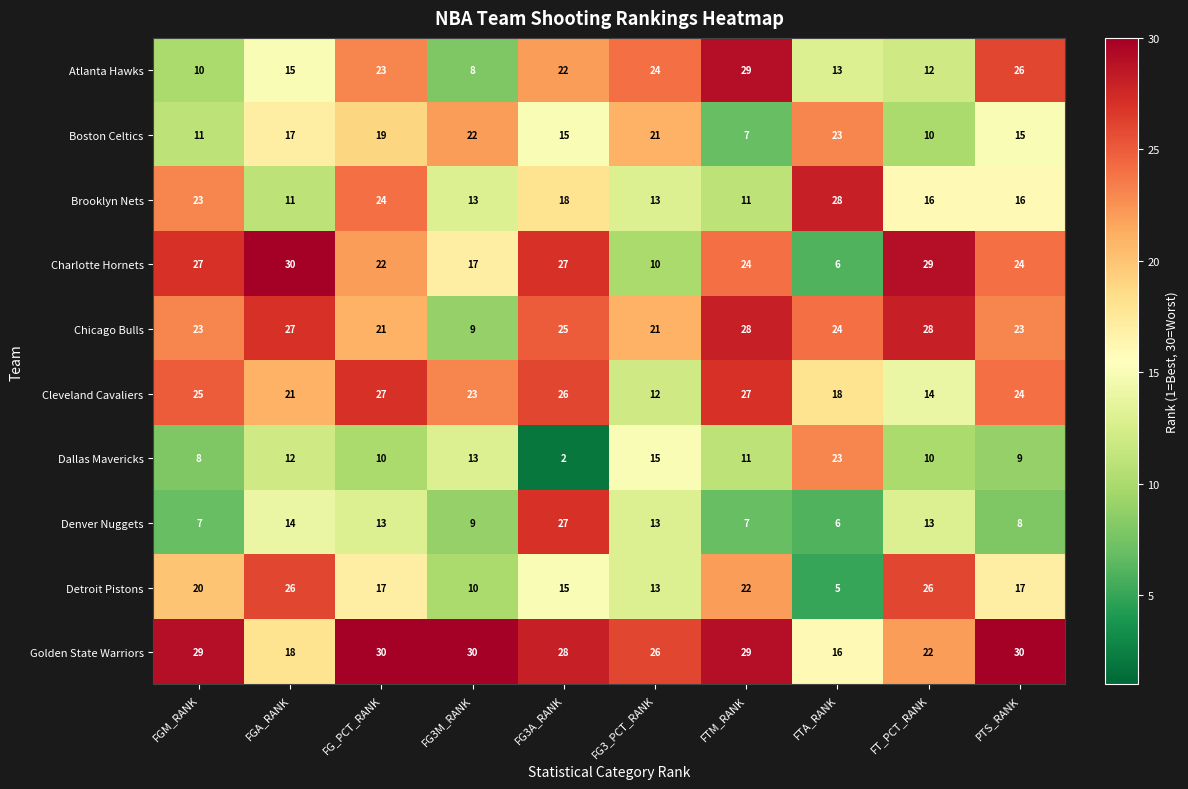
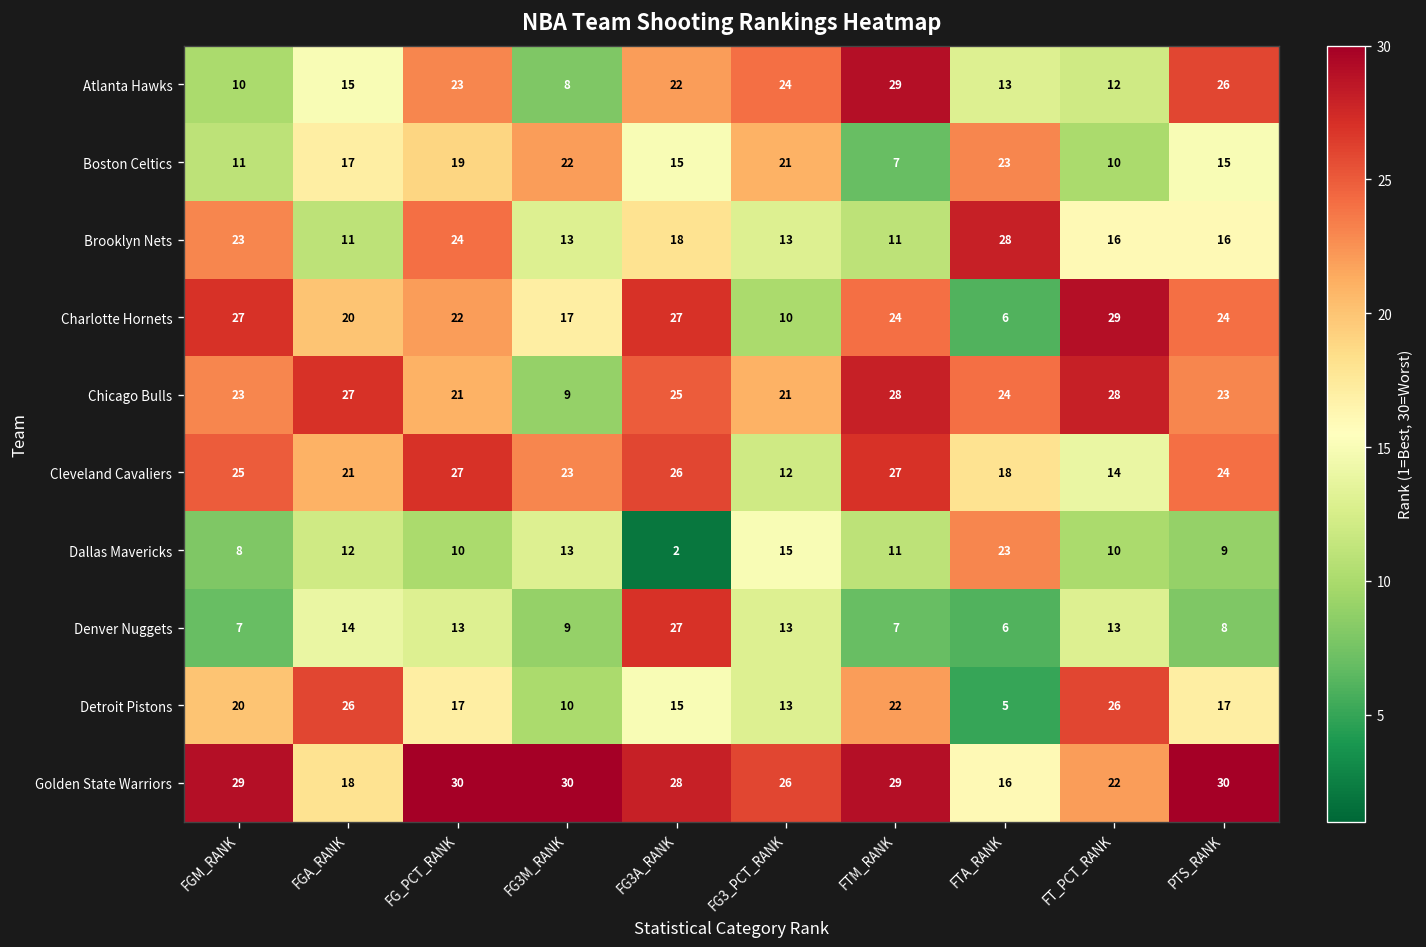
  {
    "Atlanta Hawks": {
      "FGM_RANK": 10,
      "FGA_RANK": 15,
      "FG_PCT_RANK": 23,
      "FG3M_RANK": 8,
      "FG3A_RANK": 22,
      "FG3_PCT_RANK": 24,
      "FTM_RANK": 29,
      "FTA_RANK": 13,
      "FT_PCT_RANK": 12,
      "PTS_RANK": 26
    },
    "Boston Celtics": {
      "FGM_RANK": 11,
      "FGA_RANK": 17,
      "FG_PCT_RANK": 19,
      "FG3M_RANK": 22,
      "FG3A_RANK": 15,
      "FG3_PCT_RANK": 21,
      "FTM_RANK": 7,
      "FTA_RANK": 23,
      "FT_PCT_RANK": 10,
      "PTS_RANK": 15
    },
    "Brooklyn Nets": {
      "FGM_RANK": 23,
      "FGA_RANK": 11,
      "FG_PCT_RANK": 24,
      "FG3M_RANK": 13,
      "FG3A_RANK": 18,
      "FG3_PCT_RANK": 13,
      "FTM_RANK": 11,
      "FTA_RANK": 28,
      "FT_PCT_RANK": 16,
      "PTS_RANK": 16
    },
    "Charlotte Hornets": {
      "FGM_RANK": 27,
-     "FGA_RANK": 30,
+     "FGA_RANK": 20,
      "FG_PCT_RANK": 22,
      "FG3M_RANK": 17,
      "FG3A_RANK": 27,
      "FG3_PCT_RANK": 10,
      "FTM_RANK": 24,
      "FTA_RANK": 6,
      "FT_PCT_RANK": 29,
      "PTS_RANK": 24
    },
    "Chicago Bulls": {
      "FGM_RANK": 23,
      "FGA_RANK": 27,
      "FG_PCT_RANK": 21,
      "FG3M_RANK": 9,
      "FG3A_RANK": 25,
      "FG3_PCT_RANK": 21,
      "FTM_RANK": 28,
      "FTA_RANK": 24,
      "FT_PCT_RANK": 28,
      "PTS_RANK": 23
    },
    "Cleveland Cavaliers": {
      "FGM_RANK": 25,
      "FGA_RANK": 21,
      "FG_PCT_RANK": 27,
      "FG3M_RANK": 23,
      "FG3A_RANK": 26,
      "FG3_PCT_RANK": 12,
      "FTM_RANK": 27,
      "FTA_RANK": 18,
      "FT_PCT_RANK": 14,
      "PTS_RANK": 24
    },
    "Dallas Mavericks": {
      "FGM_RANK": 8,
      "FGA_RANK": 12,
      "FG_PCT_RANK": 10,
      "FG3M_RANK": 13,
      "FG3A_RANK": 2,
      "FG3_PCT_RANK": 15,
      "FTM_RANK": 11,
      "FTA_RANK": 23,
      "FT_PCT_RANK": 10,
      "PTS_RANK": 9
    },
    "Denver Nuggets": {
      "FGM_RANK": 7,
      "FGA_RANK": 14,
      "FG_PCT_RANK": 13,
      "FG3M_RANK": 9,
      "FG3A_RANK": 27,
      "FG3_PCT_RANK": 13,
      "FTM_RANK": 7,
      "FTA_RANK": 6,
      "FT_PCT_RANK": 13,
      "PTS_RANK": 8
    },
    "Detroit Pistons": {
      "FGM_RANK": 20,
      "FGA_RANK": 26,
      "FG_PCT_RANK": 17,
      "FG3M_RANK": 10,
      "FG3A_RANK": 15,
      "FG3_PCT_RANK": 13,
      "FTM_RANK": 22,
      "FTA_RANK": 5,
      "FT_PCT_RANK": 26,
      "PTS_RANK": 17
    },
    "Golden State Warriors": {
      "FGM_RANK": 29,
      "FGA_RANK": 18,
      "FG_PCT_RANK": 30,
      "FG3M_RANK": 30,
      "FG3A_RANK": 28,
      "FG3_PCT_RANK": 26,
      "FTM_RANK": 29,
      "FTA_RANK": 16,
      "FT_PCT_RANK": 22,
      "PTS_RANK": 30
    }
  }
